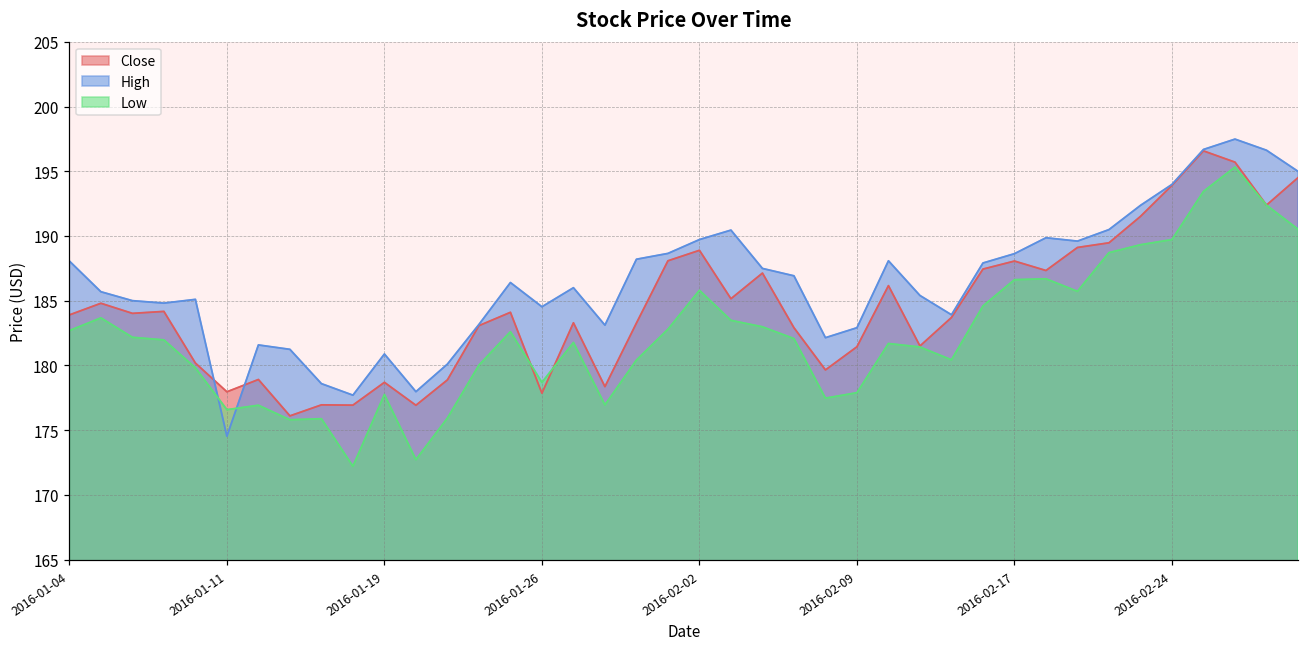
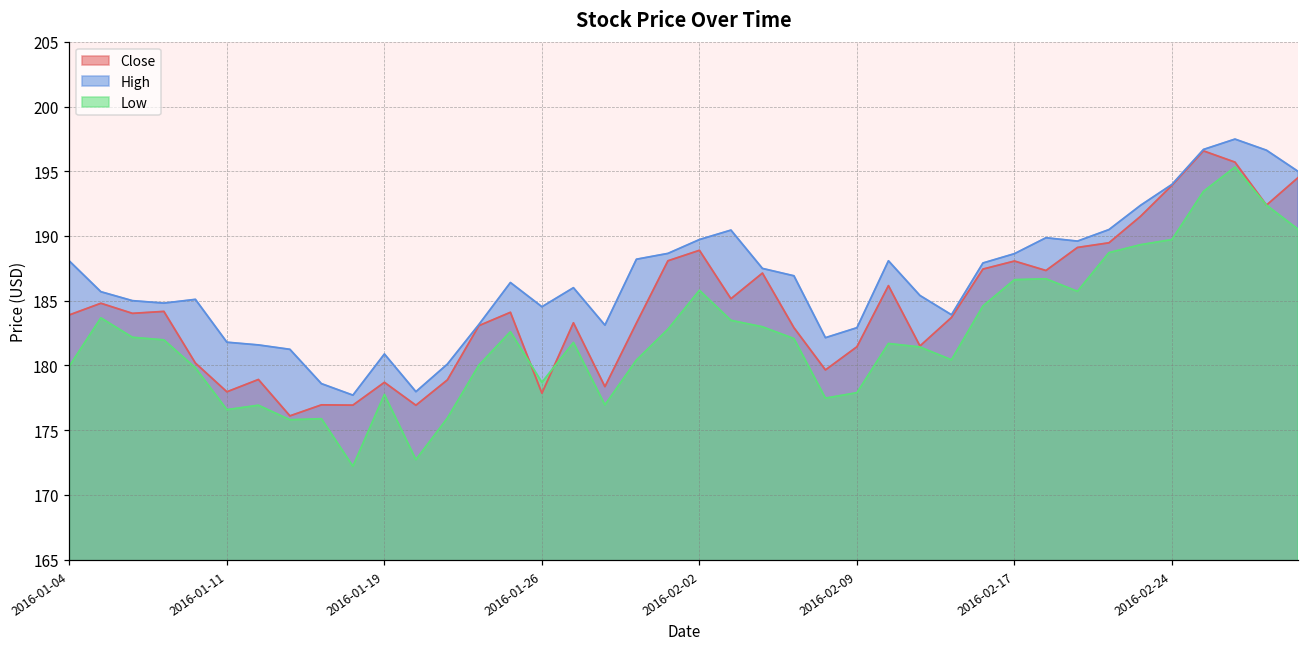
  {
    "Close": {
      "2016-01-04": 183.9,
      "2016-01-11": 178.0,
      "2016-01-19": 178.7,
      "2016-01-26": 177.9,
      "2016-02-02": 188.9,
      "2016-02-09": 181.4,
      "2016-02-17": 188.1
    },
    "High": {
      "2016-01-04": 188.1,
-     "2016-01-11": 174.5,
+     "2016-01-11": 181.8,
      "2016-01-19": 180.9,
      "2016-01-26": 184.5,
      "2016-02-02": 189.7,
      "2016-02-09": 182.9,
      "2016-02-17": 188.6
    },
    "Low": {
-     "2016-01-04": 182.7,
+     "2016-01-04": 180.0,
      "2016-01-11": 176.6,
      "2016-01-19": 177.8,
      "2016-01-26": 178.7,
      "2016-02-02": 185.8,
      "2016-02-09": 177.9,
      "2016-02-17": 186.6,
      "2016-02-24": 189.7
    }
  }
